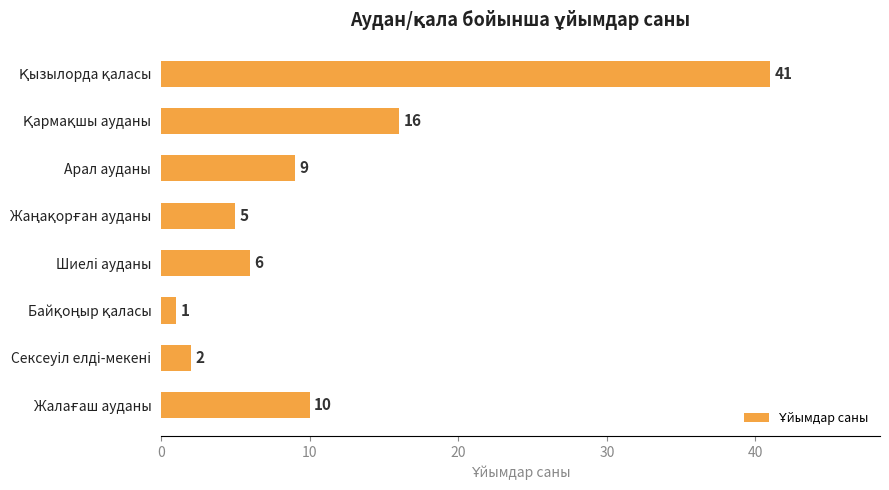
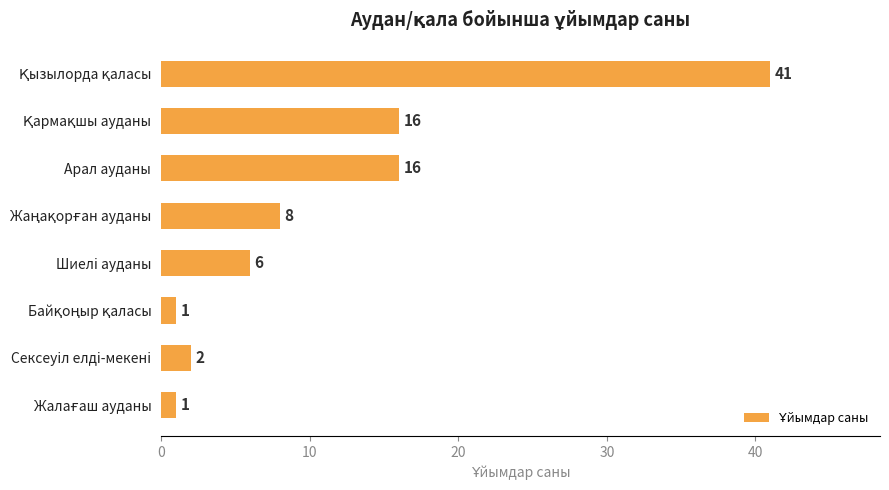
  {
    "Қызылорда қаласы": 41,
    "Қармақшы ауданы": 16,
-   "Арал ауданы": 9,
-   "Жаңақорған ауданы": 5,
+   "Арал ауданы": 16,
+   "Жаңақорған ауданы": 8,
    "Шиелі ауданы": 6,
    "Байқоңыр қаласы": 1,
    "Сексеуіл елді-мекені": 2,
-   "Жалағаш ауданы": 10
+   "Жалағаш ауданы": 1
  }
